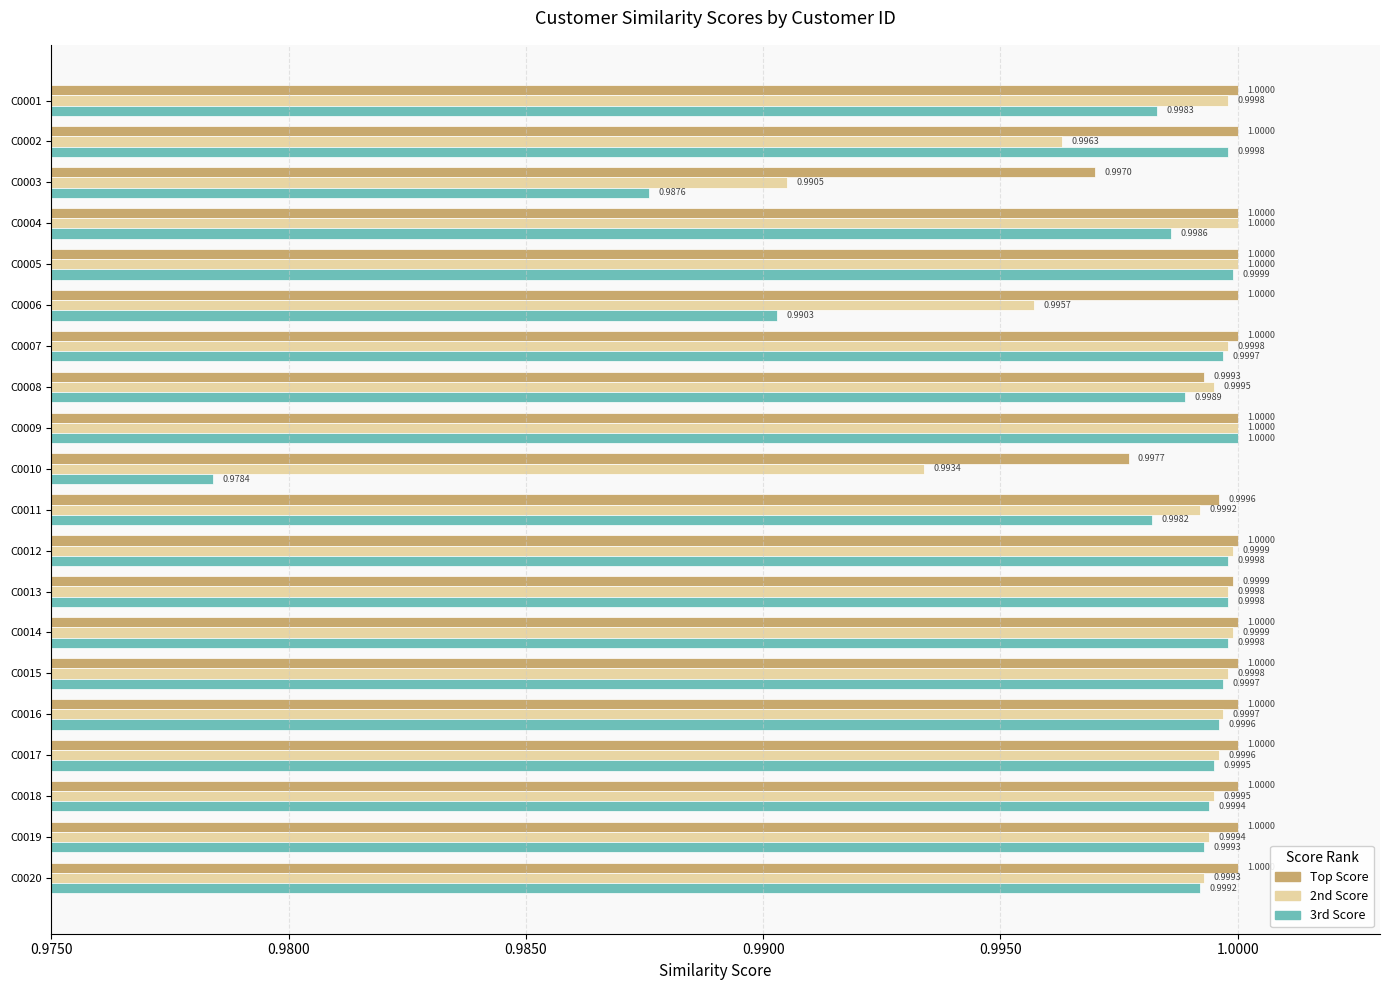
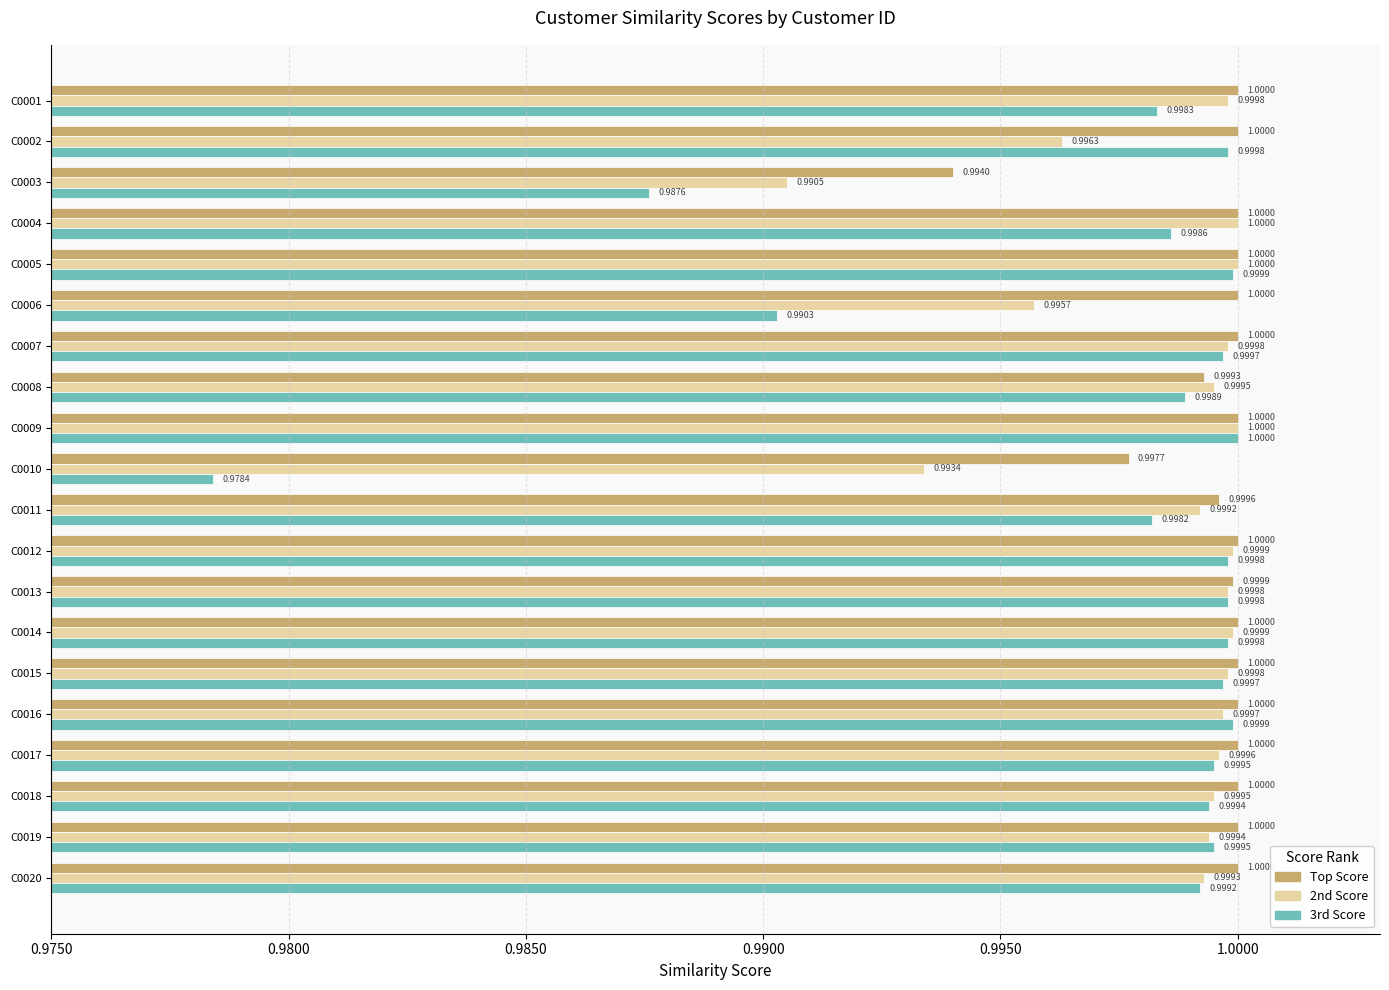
  {
    "Top Score": {
      "C0001": 1.0000,
      "C0002": 1.0000,
-     "C0003": 0.9970,
+     "C0003": 0.9940,
      "C0004": 1.0000,
      "C0005": 1.0000,
      "C0006": 1.0000,
      "C0007": 1.0000,
      "C0008": 0.9993,
      "C0009": 1.0000,
      "C0010": 0.9977,
      "C0011": 0.9996,
      "C0012": 1.0000,
      "C0013": 0.9999,
      "C0014": 1.0000,
      "C0015": 1.0000,
      "C0016": 1.0000,
      "C0017": 1.0000,
      "C0018": 1.0000,
      "C0019": 1.0000
    },
    "2nd Score": {
      "C0001": 0.9998,
      "C0002": 0.9963,
      "C0003": 0.9905,
      "C0004": 1.0000,
      "C0005": 1.0000,
      "C0006": 0.9957,
      "C0007": 0.9998,
      "C0008": 0.9995,
      "C0009": 1.0000,
      "C0010": 0.9934,
      "C0011": 0.9992,
      "C0012": 0.9999,
      "C0013": 0.9998,
      "C0014": 0.9999,
      "C0015": 0.9998,
      "C0016": 0.9997,
      "C0017": 0.9996,
      "C0018": 0.9995,
      "C0019": 0.9994,
      "C0020": 0.9993
    },
    "3rd Score": {
      "C0001": 0.9983,
      "C0002": 0.9998,
      "C0003": 0.9876,
      "C0004": 0.9986,
      "C0005": 0.9999,
      "C0006": 0.9903,
      "C0007": 0.9997,
      "C0008": 0.9989,
      "C0009": 1.0000,
      "C0010": 0.9784,
      "C0011": 0.9982,
      "C0012": 0.9998,
      "C0013": 0.9998,
      "C0014": 0.9998,
      "C0015": 0.9997,
-     "C0016": 0.9996,
+     "C0016": 0.9999,
      "C0017": 0.9995,
      "C0018": 0.9994,
-     "C0019": 0.9993,
+     "C0019": 0.9995,
      "C0020": 0.9992
    }
  }
